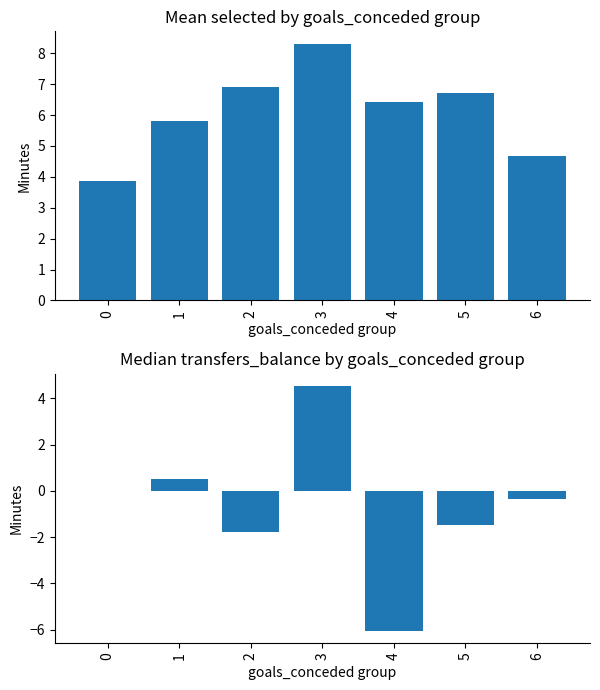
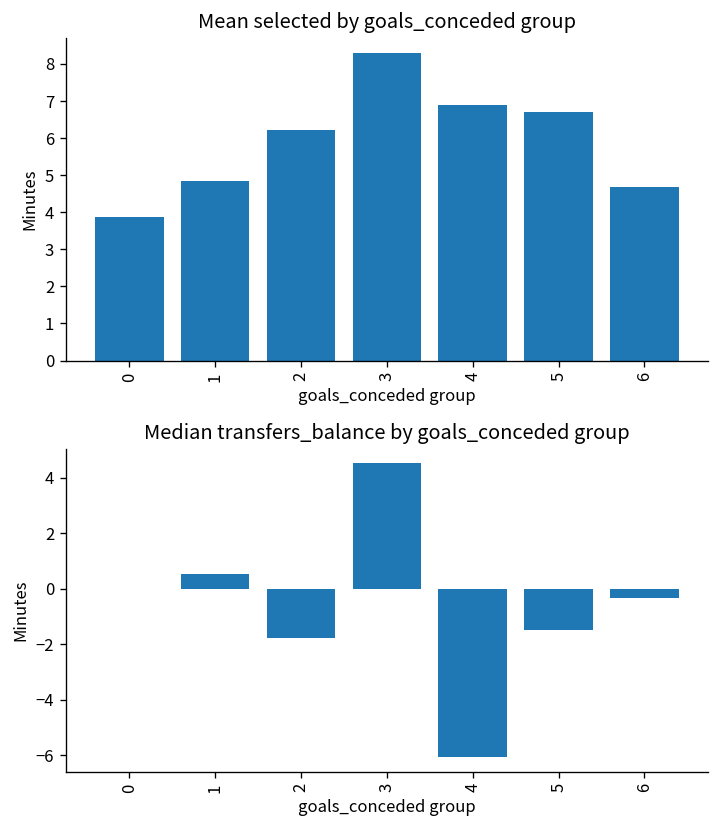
  {
    "Mean selected by goals_conceded group": {
      "0": 3.9,
-     "1": 5.8,
-     "2": 6.9,
+     "1": 4.8,
+     "2": 6.2,
      "3": 8.3,
-     "4": 6.4,
+     "4": 6.9,
      "5": 6.7,
      "6": 4.7
    },
    "Median transfers_balance by goals_conceded group": {
      "0": 0.0,
      "1": 0.5,
      "2": -1.8,
      "3": 4.5,
      "4": -6.1,
      "5": -1.5,
      "6": -0.3
    }
  }
